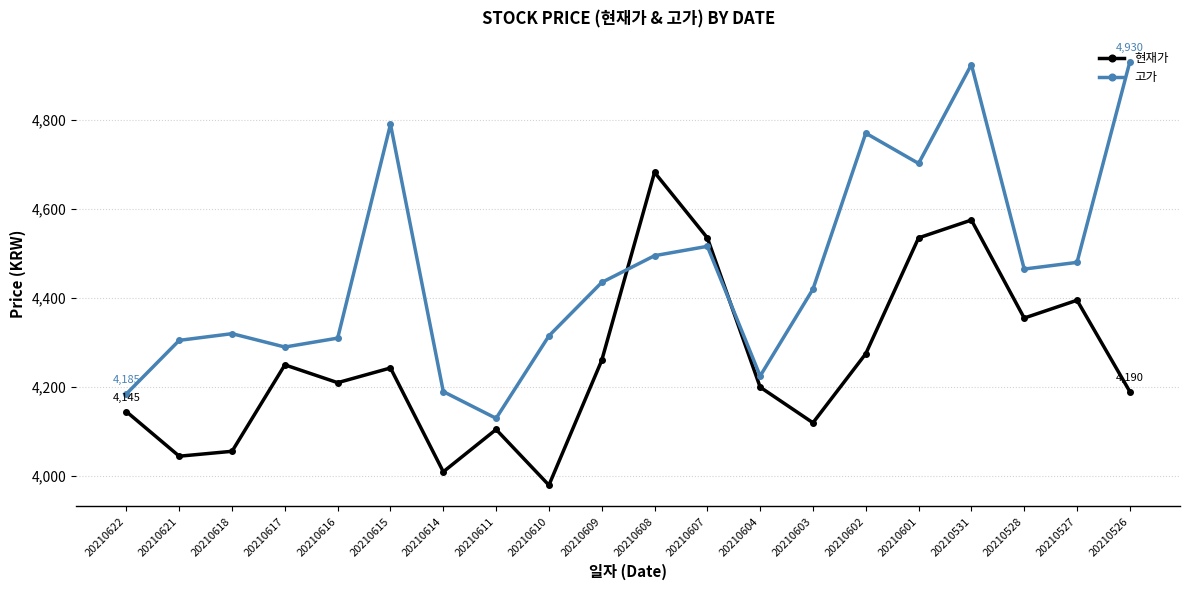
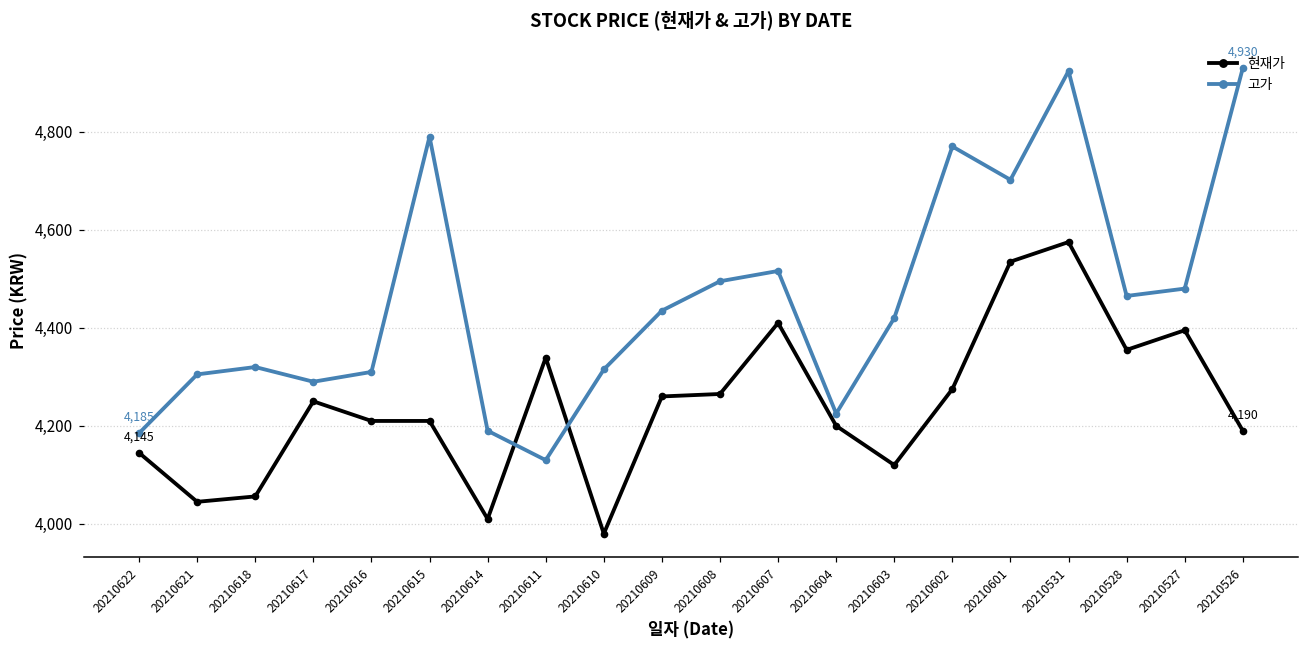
  {
    "현재가": {
      "20210621": "4,050",
      "20210618": "4,060",
      "20210617": "4,250",
      "20210616": "4,210",
-     "20210615": "4,240",
+     "20210615": "4,210",
      "20210614": "4,010",
-     "20210611": "4,110",
+     "20210611": "4,340",
      "20210610": "3,980",
      "20210609": "4,260",
-     "20210608": "4,680",
-     "20210607": "4,540",
+     "20210608": "4,270",
+     "20210607": "4,410",
      "20210604": "4,200",
      "20210603": "4,120",
      "20210602": "4,280",
      "20210601": "4,540",
      "20210531": "4,580",
      "20210528": "4,360",
      "20210527": "4,400"
    },
    "고가": {
      "20210622": "4,185",
      "20210526": "4,930"
    }
  }
